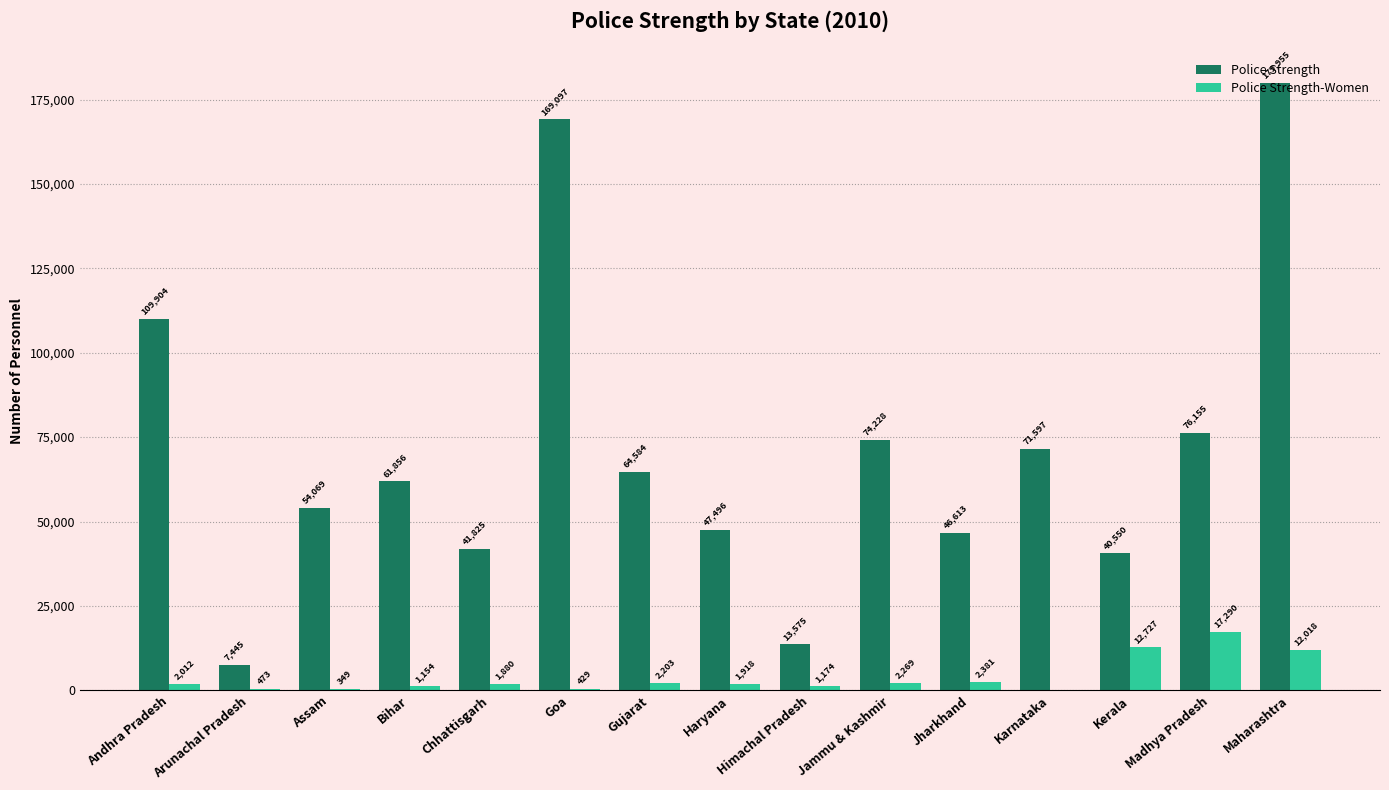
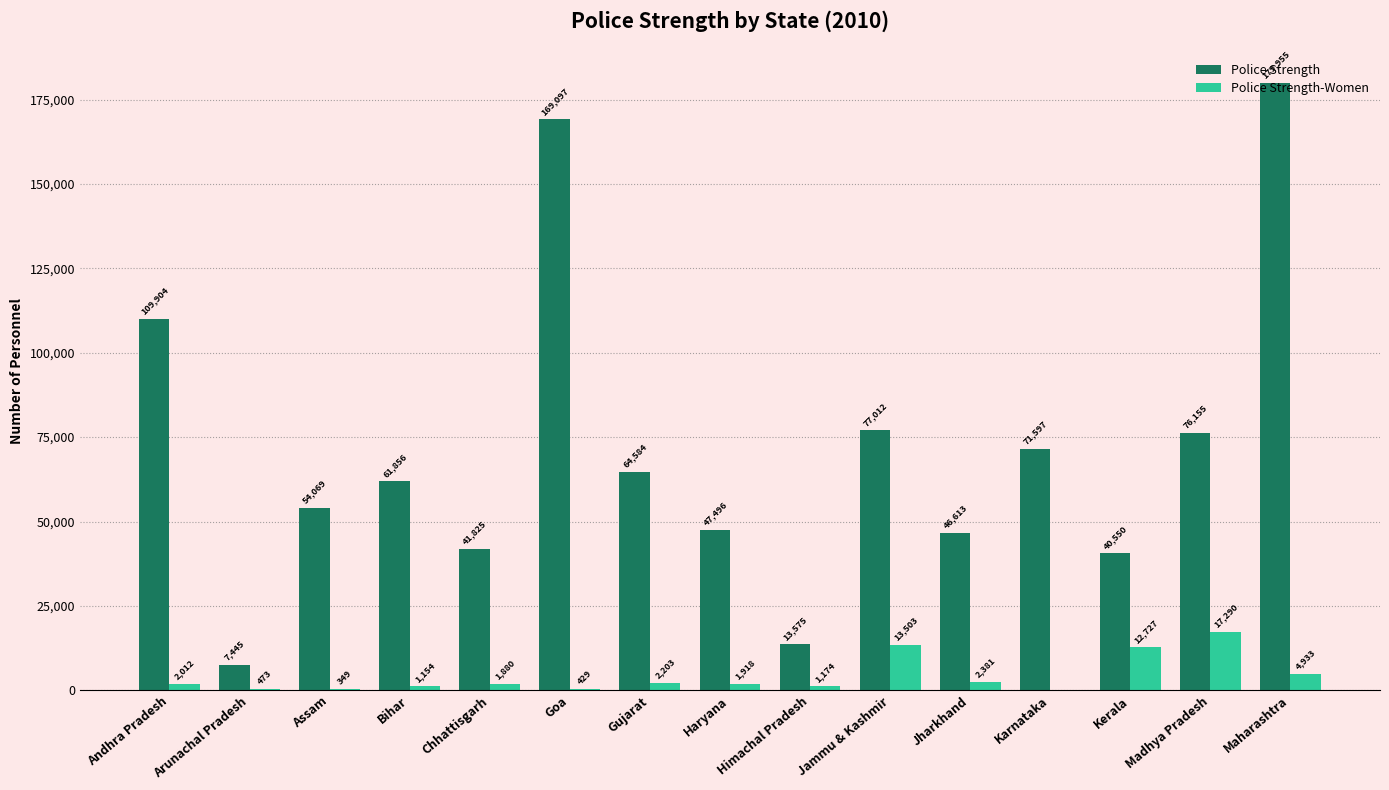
  {
    "Police Strength": {
      "Andhra Pradesh": "109,904",
      "Arunachal Pradesh": "7,445",
      "Assam": "54,069",
      "Bihar": "61,856",
      "Chhattisgarh": "41,825",
      "Goa": "169,097",
      "Gujarat": "64,584",
      "Haryana": "47,496",
      "Himachal Pradesh": "13,575",
-     "Jammu & Kashmir": "74,228",
+     "Jammu & Kashmir": "77,012",
      "Jharkhand": "46,613",
      "Karnataka": "71,597",
      "Kerala": "40,550",
      "Madhya Pradesh": "76,155",
      "Maharashtra": "179,955"
    },
    "Police Strength-Women": {
      "Andhra Pradesh": "2,012",
      "Arunachal Pradesh": "473",
      "Assam": "349",
      "Bihar": "1,154",
      "Chhattisgarh": "1,880",
      "Goa": "429",
      "Gujarat": "2,203",
      "Haryana": "1,918",
      "Himachal Pradesh": "1,174",
-     "Jammu & Kashmir": "2,269",
+     "Jammu & Kashmir": "13,503",
      "Jharkhand": "2,381",
      "Kerala": "12,727",
      "Madhya Pradesh": "17,290",
-     "Maharashtra": "12,018"
+     "Maharashtra": "4,933"
    }
  }
